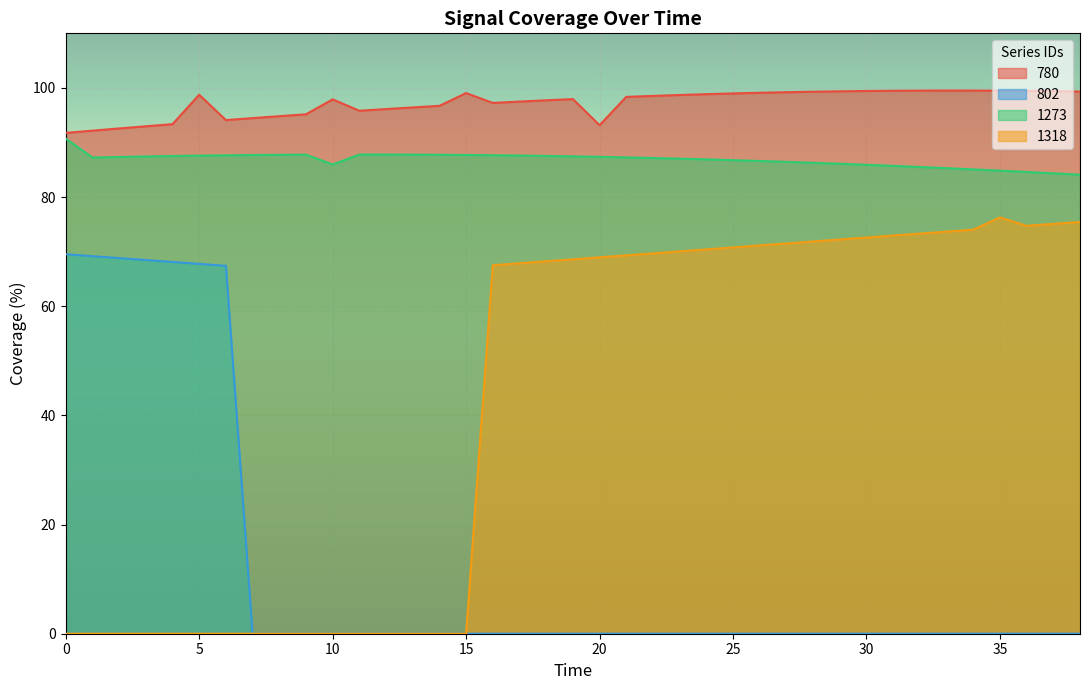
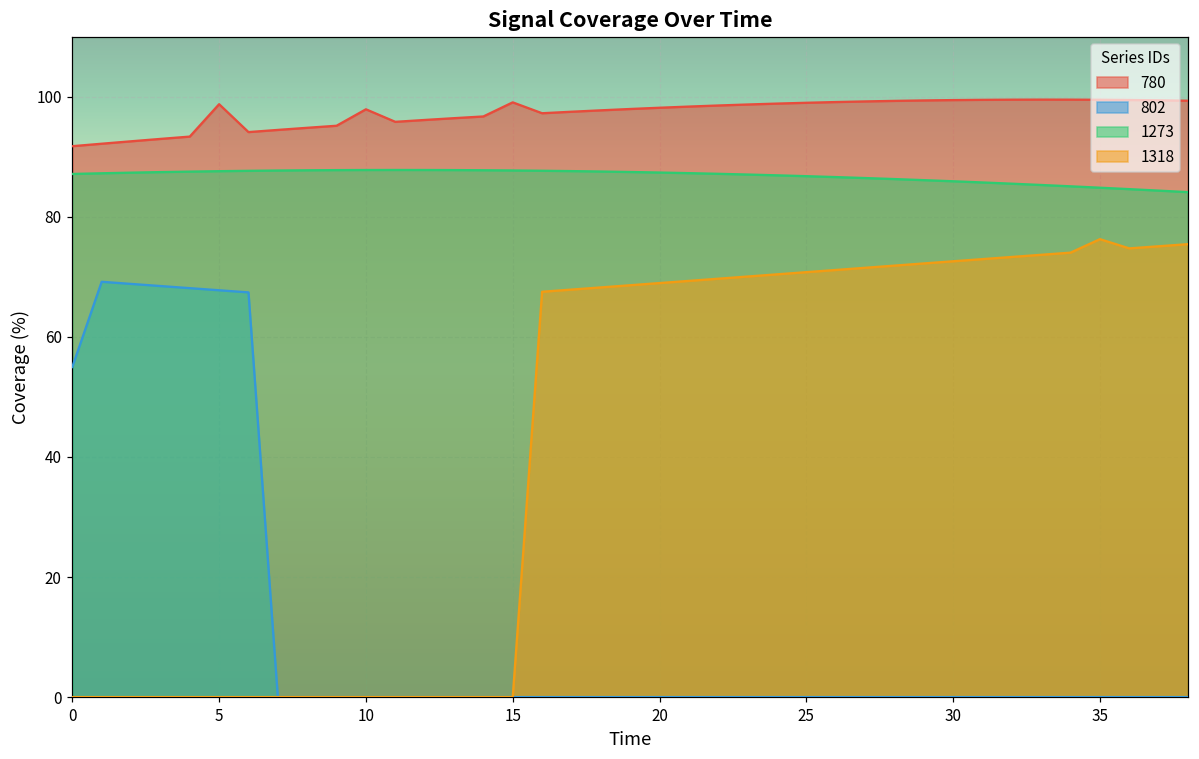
  {
    "780": {
      "0": 92,
      "5": 99,
      "10": 98,
      "15": 99,
-     "20": 93,
+     "20": 98,
      "25": 99,
      "30": 99
    },
    "802": {
-     "0": 70,
+     "0": 55,
      "5": 68,
      "20": 0,
      "25": 0,
      "30": 0,
      "35": 0
    },
    "1273": {
-     "0": 91,
+     "0": 87,
      "5": 88,
-     "10": 86,
+     "10": 88,
      "15": 88,
      "20": 87,
      "25": 87,
      "30": 86,
      "35": 85
    },
    "1318": {
      "0": 0,
      "5": 0,
      "20": 69,
      "25": 71,
      "30": 73,
      "35": 76
    }
  }
